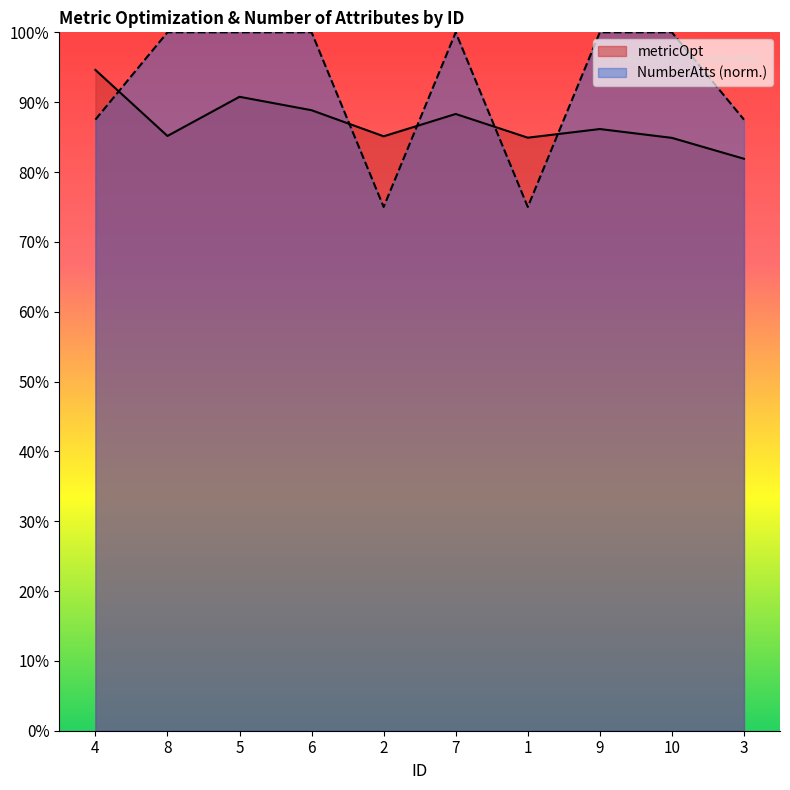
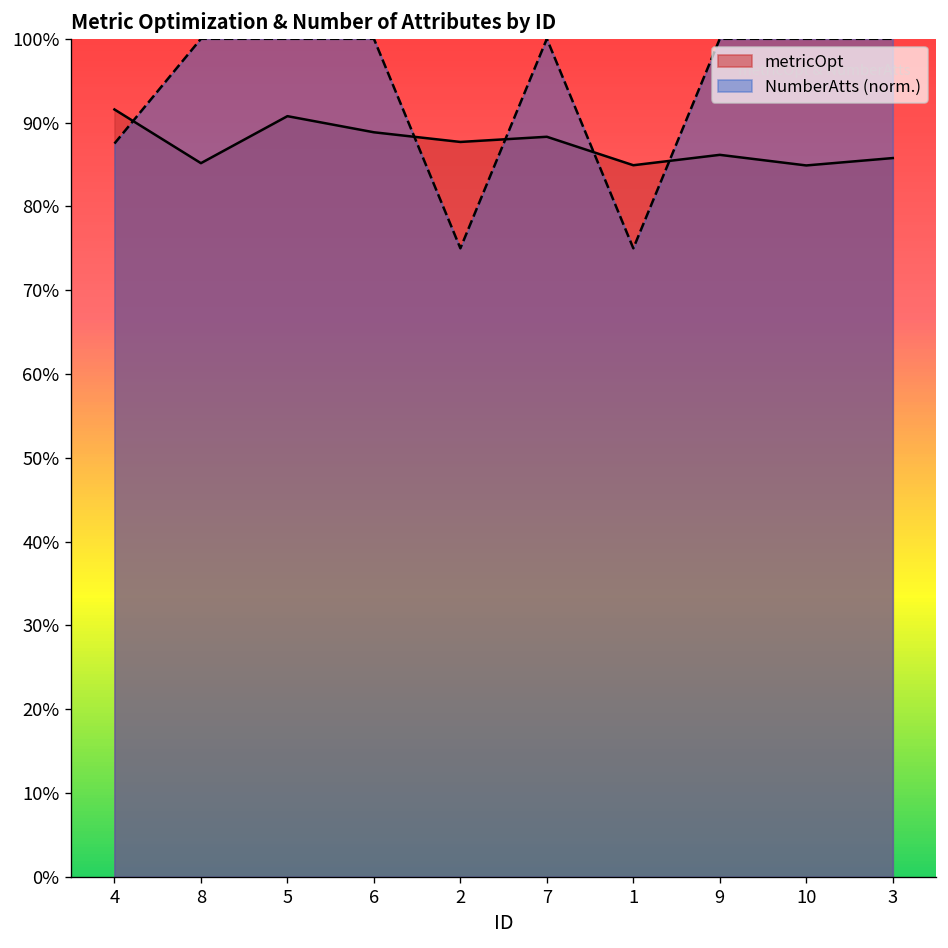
  {
    "metricOpt": {
-     "4": "95%",
+     "4": "92%",
      "8": "85%",
      "5": "91%",
      "6": "89%",
-     "2": "85%",
+     "2": "88%",
      "7": "88%",
      "1": "85%",
      "9": "86%",
      "10": "85%",
-     "3": "82%"
+     "3": "86%"
    },
    "NumberAtts (norm.)": {
      "4": "88%",
      "8": "100%",
      "5": "100%",
      "6": "100%",
      "2": "75%",
      "7": "100%",
      "1": "75%",
      "9": "100%",
      "10": "100%",
-     "3": "88%"
+     "3": "100%"
    }
  }
